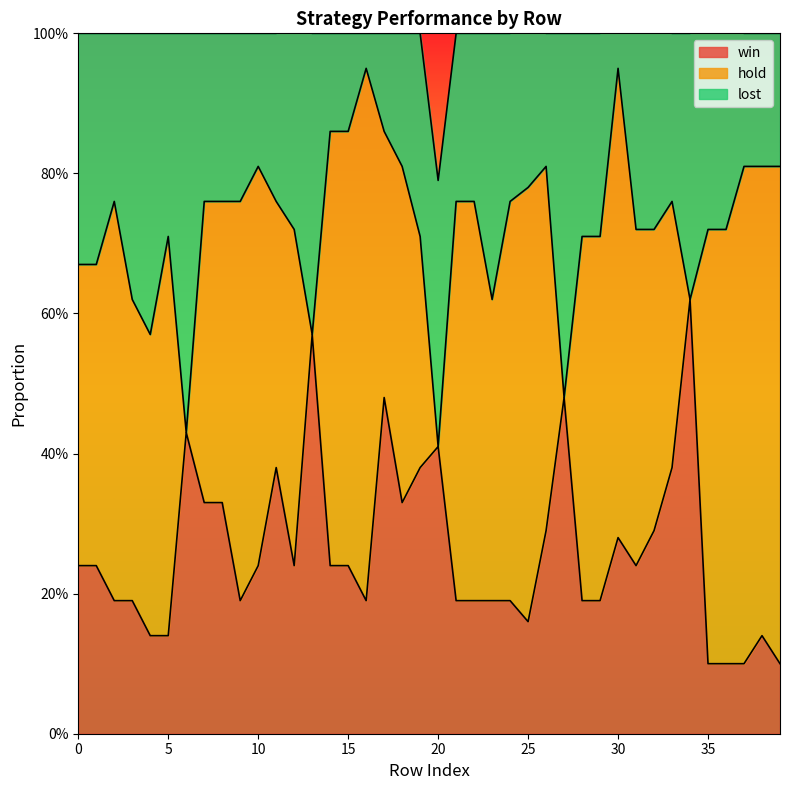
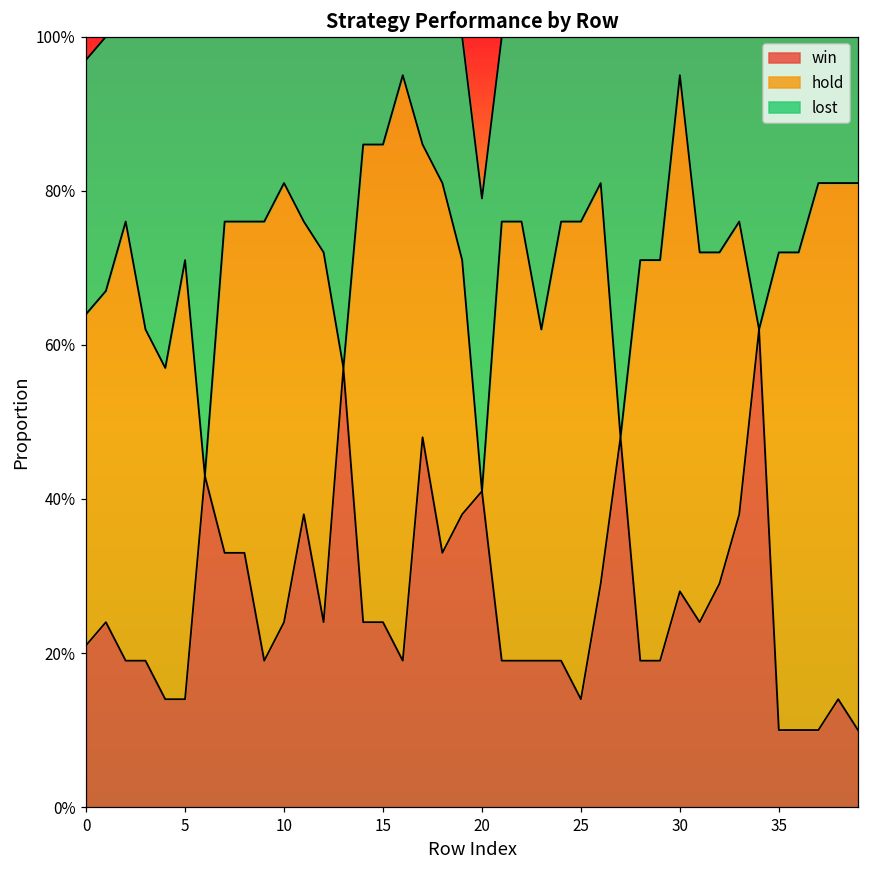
  {
    "win": {
-     "0": "24%",
+     "0": "21%",
      "5": "14%",
      "10": "24%",
      "15": "24%",
-     "25": "16%",
+     "25": "14%",
      "30": "28%",
      "35": "10%"
    },
    "hold": {
      "0": "43%",
      "5": "57%",
      "10": "57%",
      "15": "62%",
      "25": "62%",
      "30": "67%",
      "35": "62%"
    },
    "lost": {
      "0": "33%",
      "5": "29%",
      "10": "19%",
      "15": "14%",
      "20": "38%"
    }
  }
